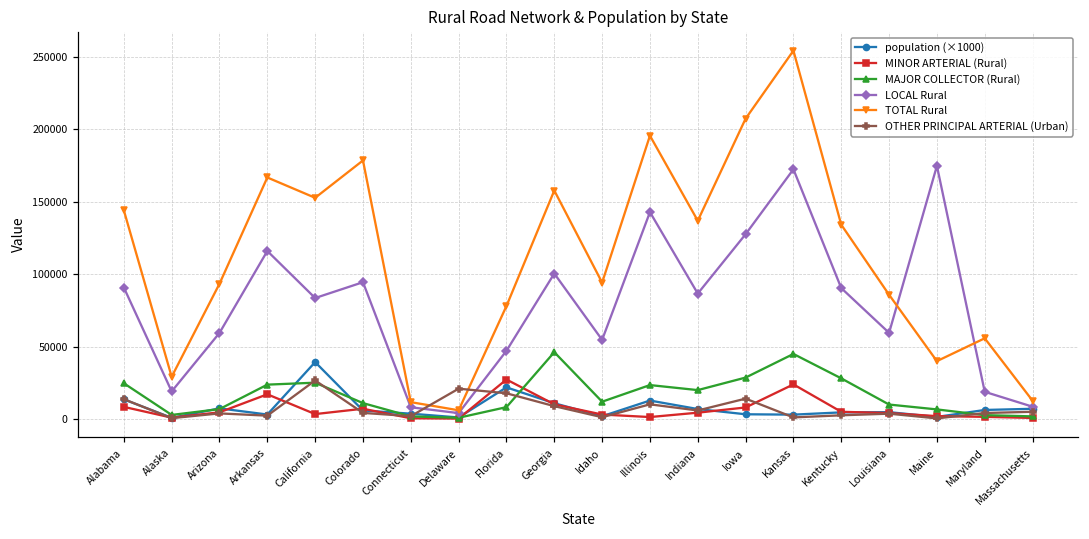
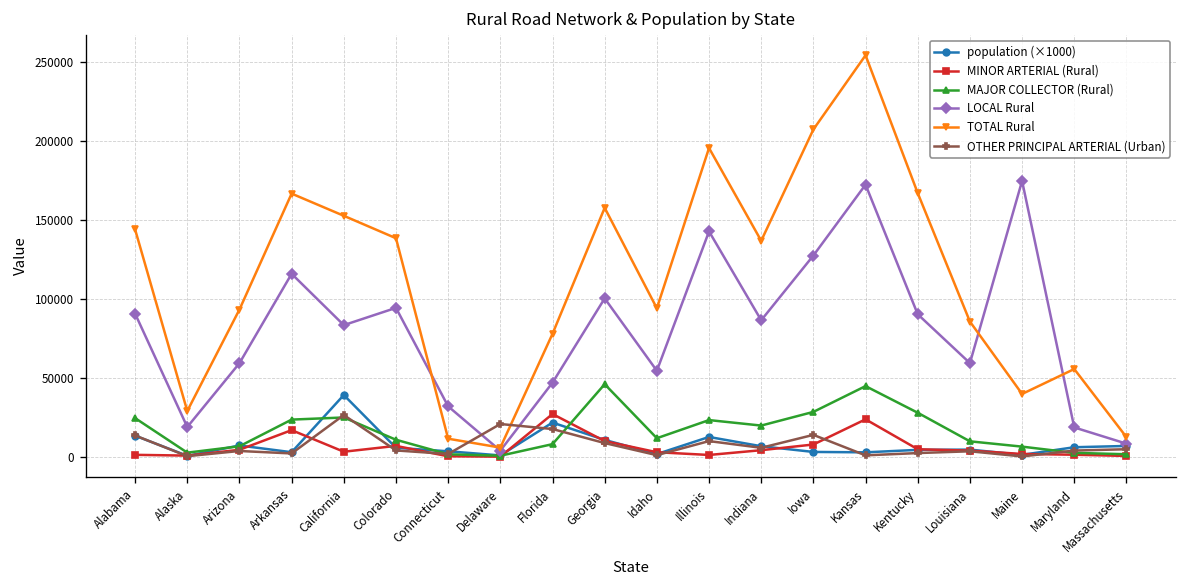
  {
    "population (×1000)": {
      "California": 39000,
      "Florida": 22000,
      "Illinois": 13000,
      "Iowa": 3000,
      "Kansas": 3000,
      "Maryland": 6000
    },
    "MINOR ARTERIAL (Rural)": {
-     "Alabama": 8000,
+     "Alabama": 1000,
      "Arkansas": 17000,
      "California": 3000,
      "Florida": 27000,
      "Illinois": 1000,
      "Iowa": 8000,
      "Kansas": 24000
    },
    "MAJOR COLLECTOR (Rural)": {
      "Alabama": 25000,
      "Arkansas": 24000,
      "Colorado": 11000,
      "Florida": 8000,
      "Georgia": 46000,
      "Idaho": 12000,
      "Illinois": 23000,
      "Indiana": 20000,
      "Iowa": 29000,
      "Kansas": 45000,
      "Kentucky": 28000,
      "Louisiana": 10000,
      "Maine": 7000
    },
    "LOCAL Rural": {
      "Alabama": 91000,
      "Alaska": 19000,
      "Arizona": 59000,
      "Arkansas": 116000,
      "California": 84000,
      "Colorado": 94000,
-     "Connecticut": 8000,
+     "Connecticut": 32000,
      "Delaware": 4000,
      "Florida": 47000,
      "Georgia": 100000,
      "Idaho": 55000,
      "Illinois": 143000,
      "Indiana": 87000,
      "Iowa": 128000,
      "Kansas": 172000,
      "Kentucky": 90000,
      "Louisiana": 59000,
      "Maine": 175000,
      "Maryland": 19000
    },
    "TOTAL Rural": {
      "Alabama": 144000,
      "Alaska": 29000,
      "Arizona": 93000,
      "Arkansas": 167000,
      "California": 153000,
-     "Colorado": 179000,
+     "Colorado": 139000,
      "Connecticut": 12000,
      "Delaware": 6000,
      "Florida": 78000,
      "Georgia": 158000,
      "Idaho": 94000,
      "Illinois": 196000,
      "Indiana": 137000,
      "Iowa": 207000,
      "Kansas": 254000,
-     "Kentucky": 134000,
+     "Kentucky": 167000,
      "Louisiana": 86000,
      "Maine": 40000,
      "Maryland": 56000,
      "Massachusetts": 13000
    },
    "OTHER PRINCIPAL ARTERIAL (Urban)": {
      "Delaware": 21000,
      "Florida": 18000,
      "Illinois": 10000,
      "Iowa": 14000,
      "Kansas": 1000,
      "Kentucky": 2000,
      "Massachusetts": 5000
    }
  }
